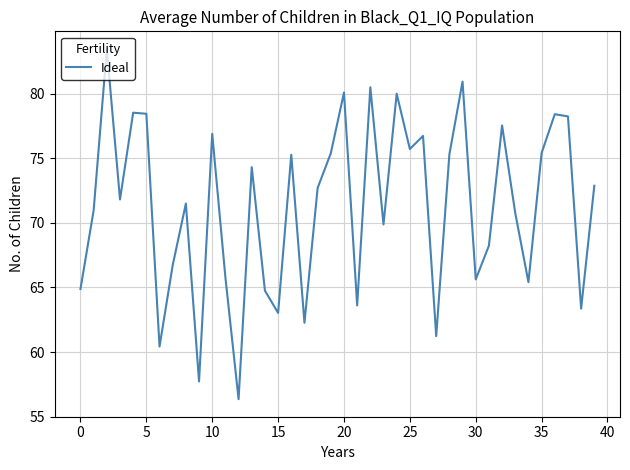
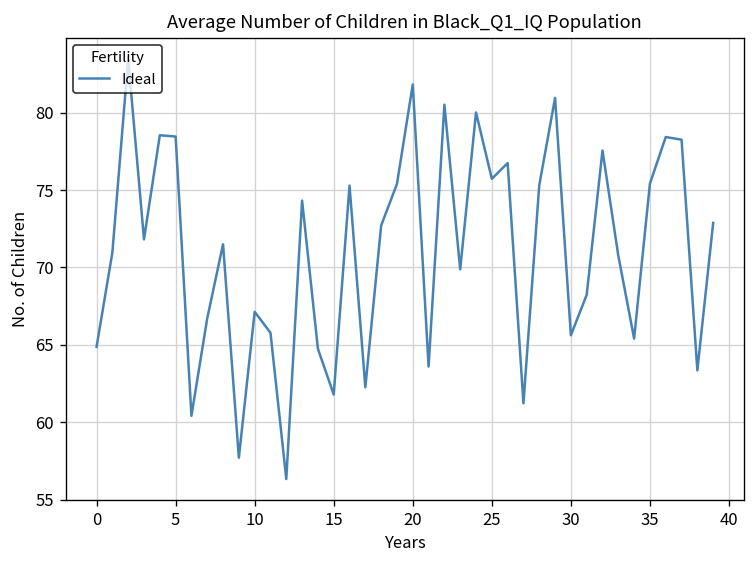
  {
    "0": 64.9,
    "5": 78.5,
-   "10": 76.9,
-   "15": 63.0,
-   "20": 80.1,
+   "10": 67.1,
+   "15": 61.8,
+   "20": 81.8,
    "25": 75.7,
    "30": 65.6,
    "35": 75.4
  }
